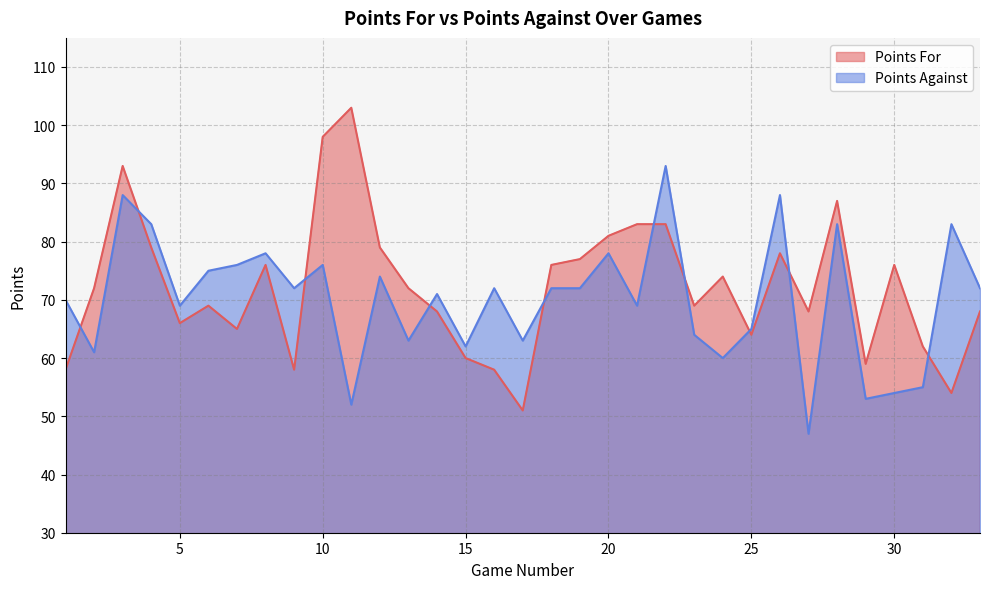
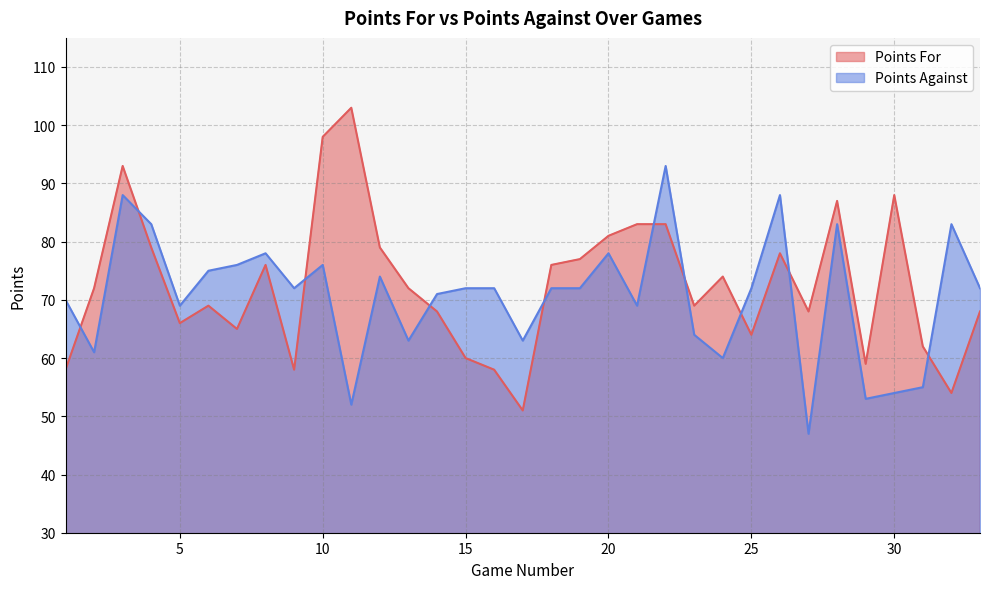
  {
    "Points For": {
      "5": 66,
      "10": 98,
      "15": 60,
      "20": 81,
      "25": 64,
-     "30": 76
+     "30": 88
    },
    "Points Against": {
      "5": 69,
      "10": 76,
-     "15": 62,
+     "15": 72,
      "20": 78,
-     "25": 65,
+     "25": 72,
      "30": 54
    }
  }
